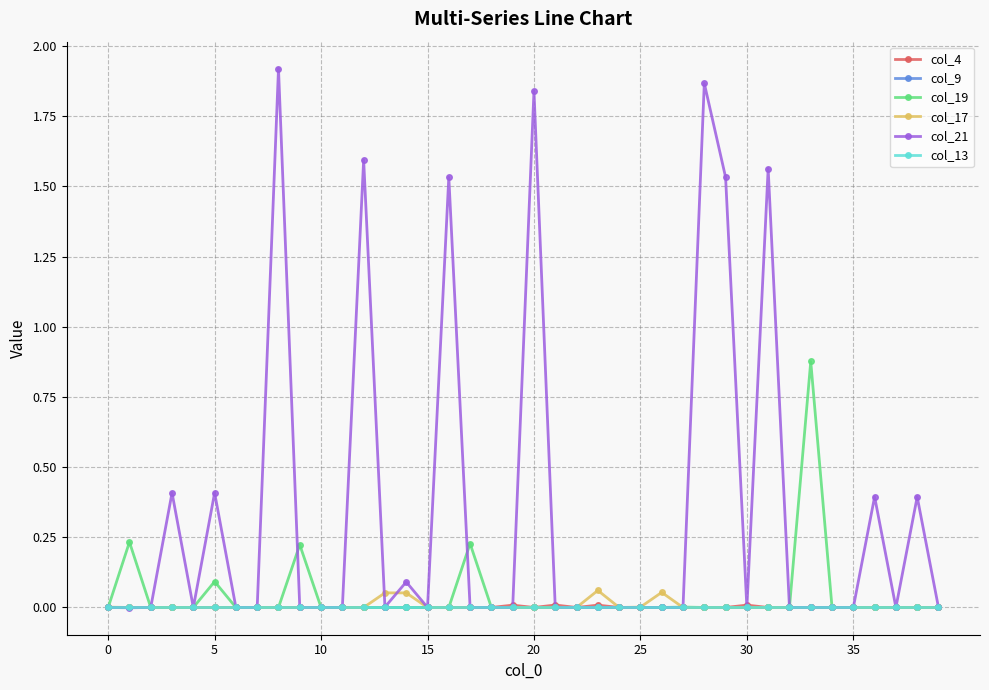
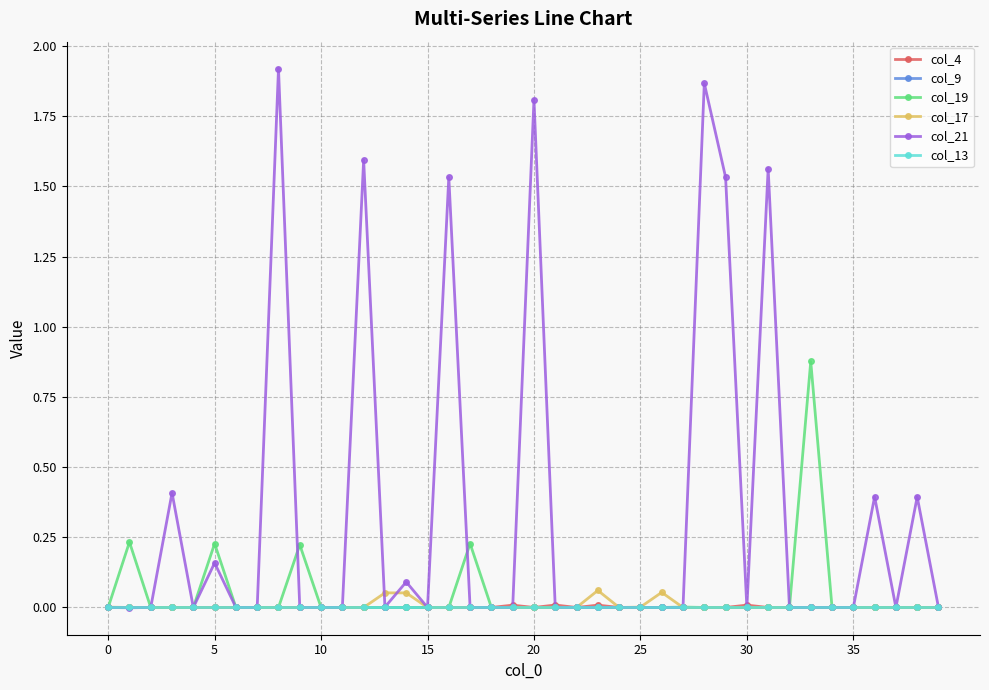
  {
    "col_19": {
-     "5": 0.09
+     "5": 0.23
    },
    "col_21": {
-     "5": 0.41,
-     "20": 1.84
+     "5": 0.16,
+     "20": 1.81
    }
  }
